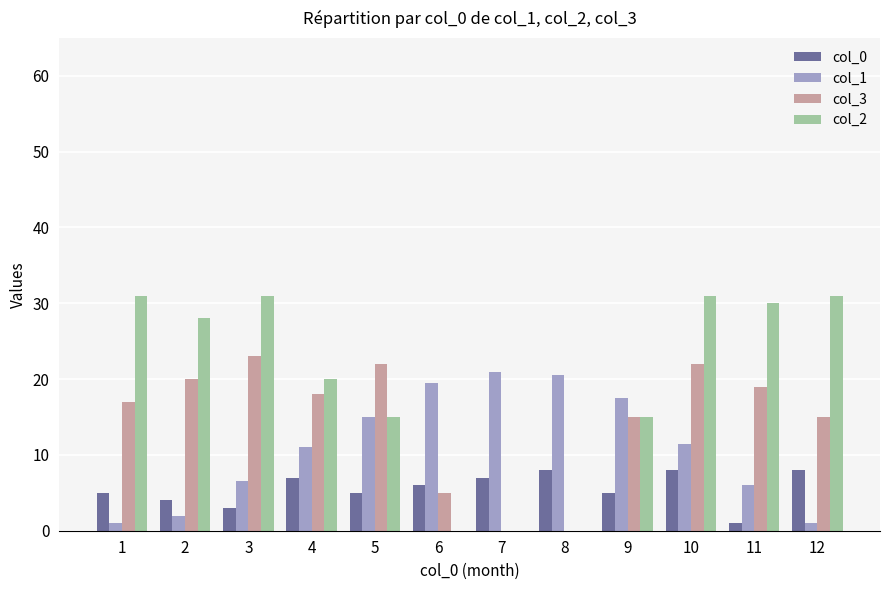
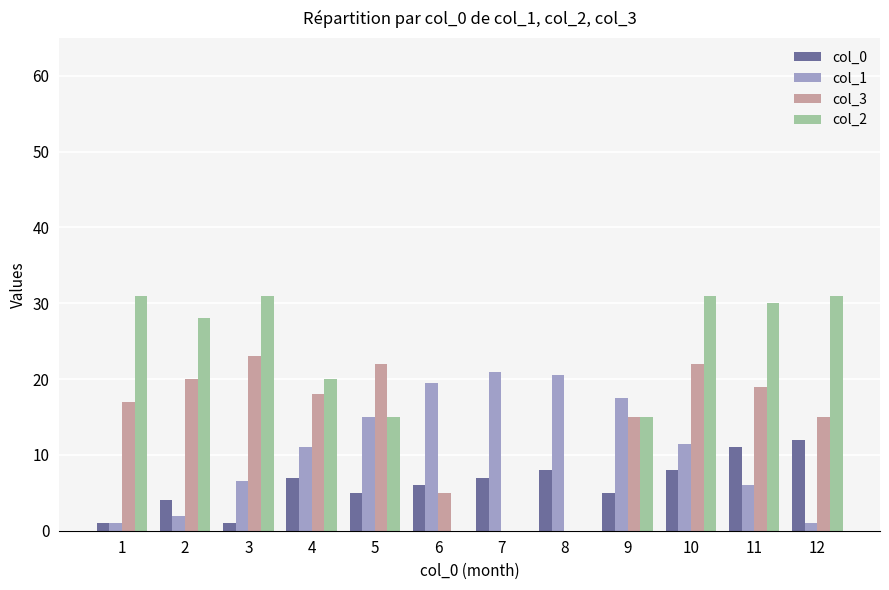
  {
    "col_0": {
-     "1": 5,
+     "1": 1,
      "2": 4,
-     "3": 3,
+     "3": 1,
      "4": 7,
      "5": 5,
      "6": 6,
      "7": 7,
      "8": 8,
      "9": 5,
      "10": 8,
-     "11": 1,
-     "12": 8
+     "11": 11,
+     "12": 12
    }
  }
